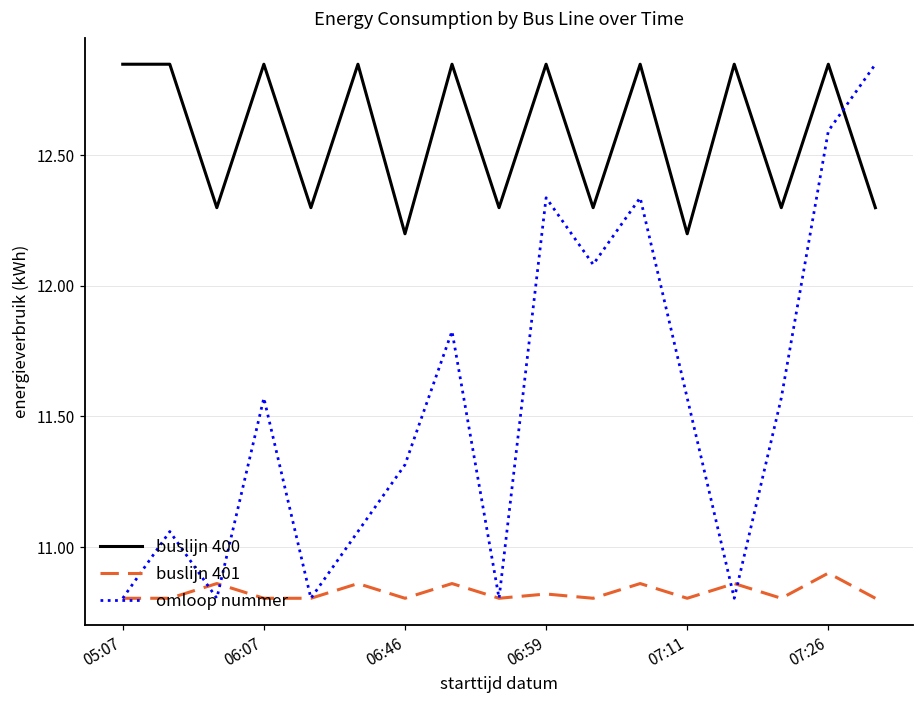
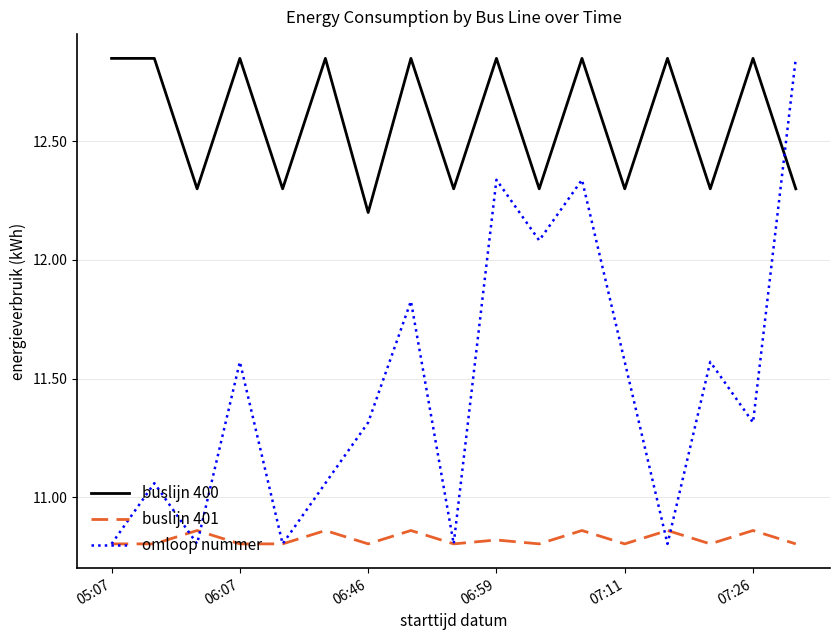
  {
    "buslijn 400": {
      "05:07": 12.85,
      "06:07": 12.85,
      "06:46": 12.2,
      "06:59": 12.85,
-     "07:11": 12.2,
+     "07:11": 12.3,
      "07:26": 12.85
    },
    "buslijn 401": {
      "06:07": 10.80,
      "06:46": 10.80,
      "06:59": 10.82,
      "07:11": 10.80,
-     "07:26": 10.90
+     "07:26": 10.86
    },
    "omloop nummer": {
      "06:07": 11.57,
      "06:46": 11.32,
      "06:59": 12.34,
      "07:11": 11.57,
-     "07:26": 12.59
+     "07:26": 11.32
    }
  }
